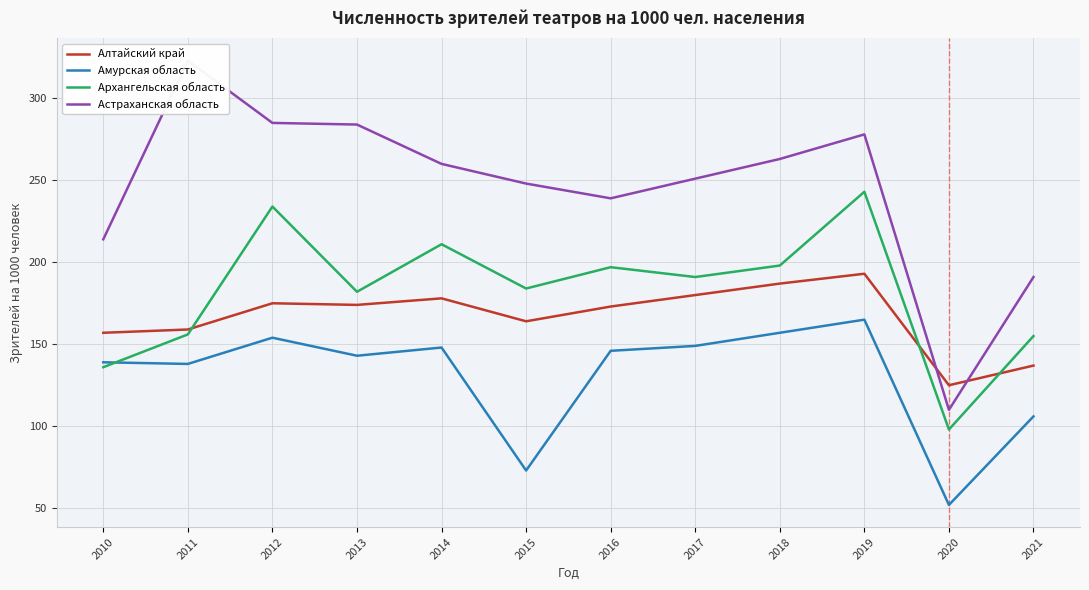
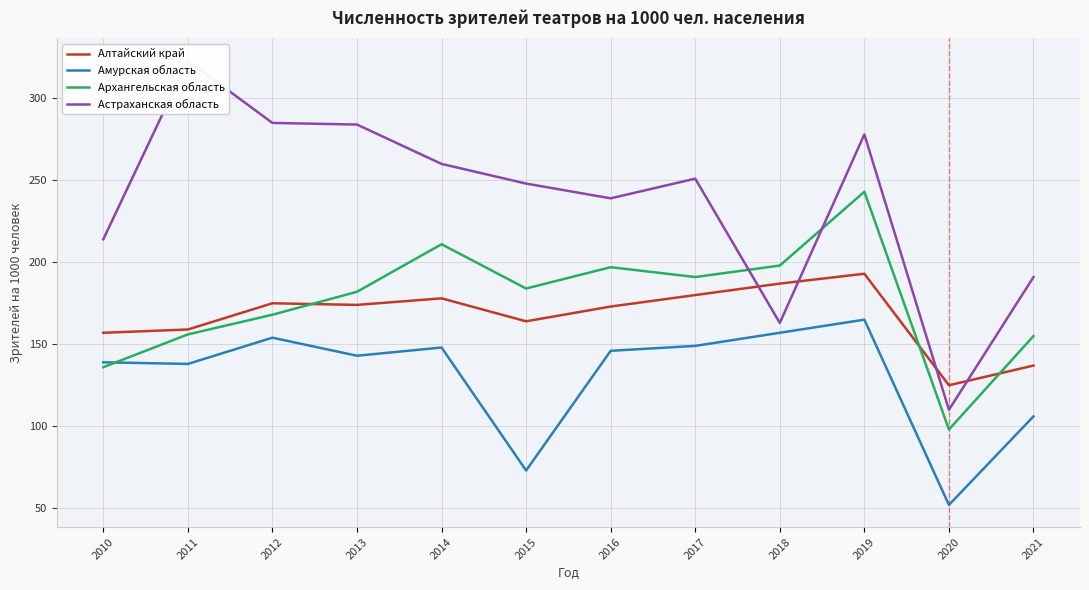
  {
    "Алтайский край": {
      "2010": 157,
      "2011": 159,
      "2012": 175,
      "2013": 174,
      "2014": 178,
      "2015": 164,
      "2016": 173,
      "2017": 180,
      "2018": 187,
      "2019": 193,
      "2020": 125,
      "2021": 137
    },
    "Амурская область": {
      "2010": 139,
      "2011": 138,
      "2012": 154,
      "2013": 143,
      "2014": 148,
      "2015": 73,
      "2016": 146,
      "2017": 149,
      "2018": 157,
      "2019": 165,
      "2020": 52,
      "2021": 106
    },
    "Архангельская область": {
      "2010": 136,
      "2011": 156,
-     "2012": 234,
+     "2012": 168,
      "2013": 182,
      "2014": 211,
      "2015": 184,
      "2016": 197,
      "2017": 191,
      "2018": 198,
      "2019": 243,
      "2020": 98,
      "2021": 155
    },
    "Астраханская область": {
      "2010": 214,
      "2012": 285,
      "2013": 284,
      "2014": 260,
      "2015": 248,
      "2016": 239,
      "2017": 251,
-     "2018": 263,
+     "2018": 163,
      "2019": 278,
      "2020": 110,
      "2021": 191
    }
  }
